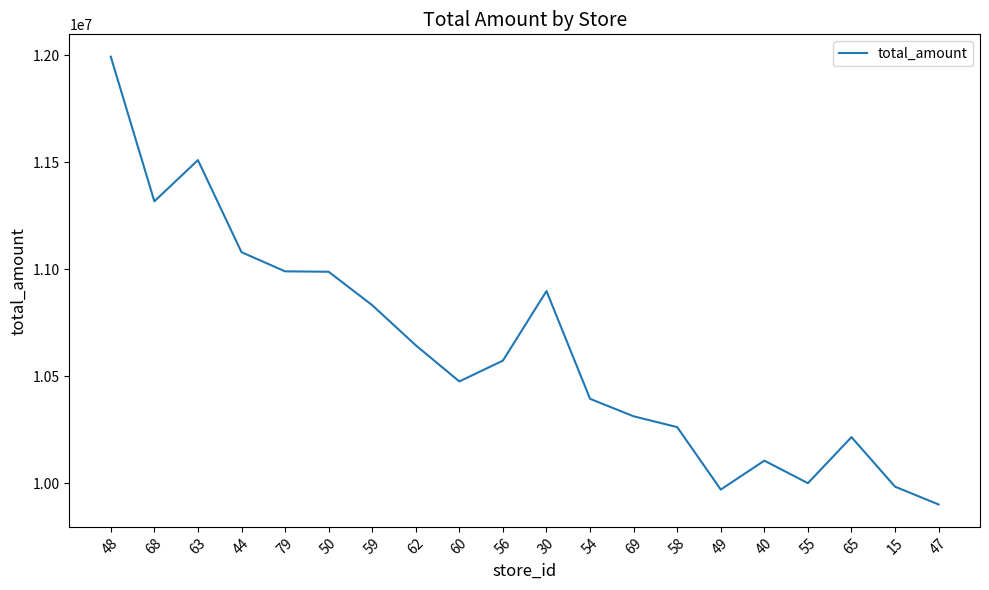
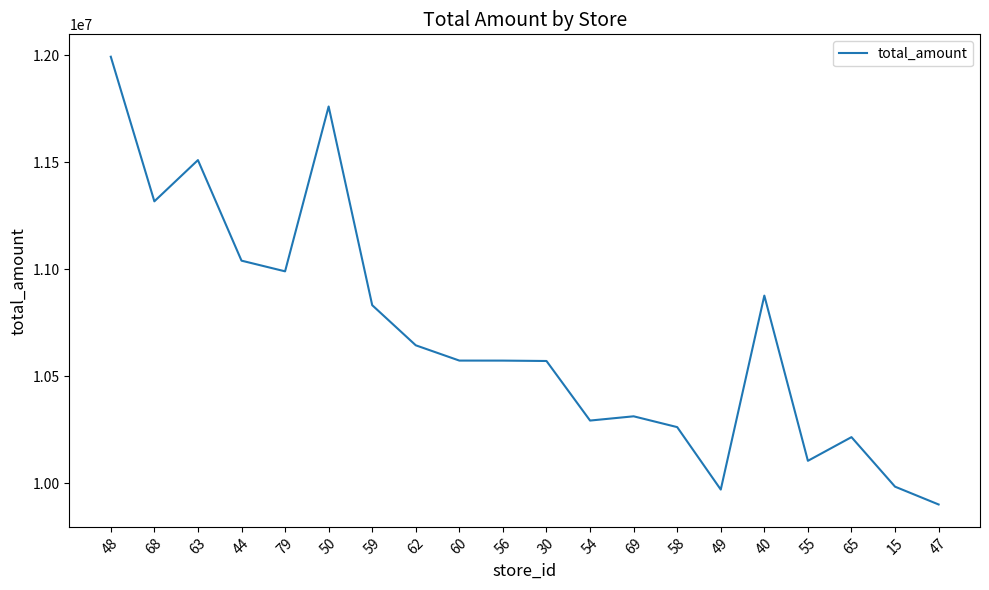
  {
    "48": 11990000,
    "68": 11320000,
    "63": 11510000,
-   "44": 11080000,
+   "44": 11040000,
    "79": 10990000,
-   "50": 10990000,
+   "50": 11760000,
    "59": 10830000,
    "62": 10640000,
-   "60": 10480000,
+   "60": 10570000,
    "56": 10570000,
-   "30": 10900000,
-   "54": 10390000,
+   "30": 10570000,
+   "54": 10290000,
    "69": 10310000,
    "58": 10260000,
    "49": 9970000,
-   "40": 10110000,
-   "55": 10000000,
+   "40": 10880000,
+   "55": 10100000,
    "65": 10210000,
    "15": 9980000,
    "47": 9900000
  }
